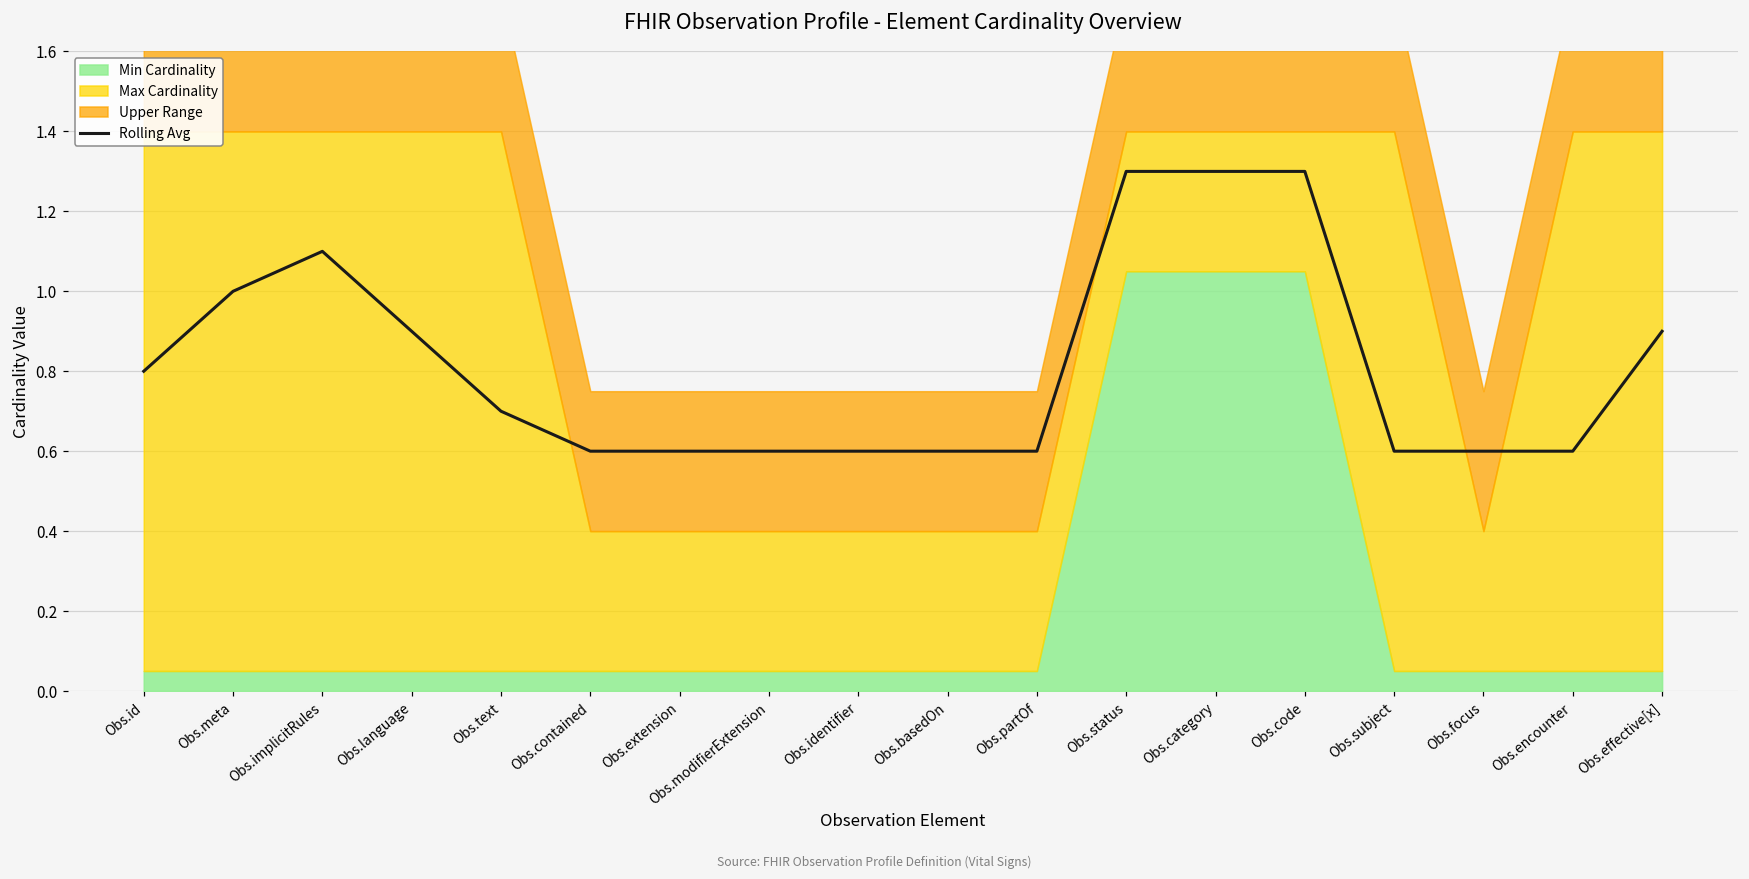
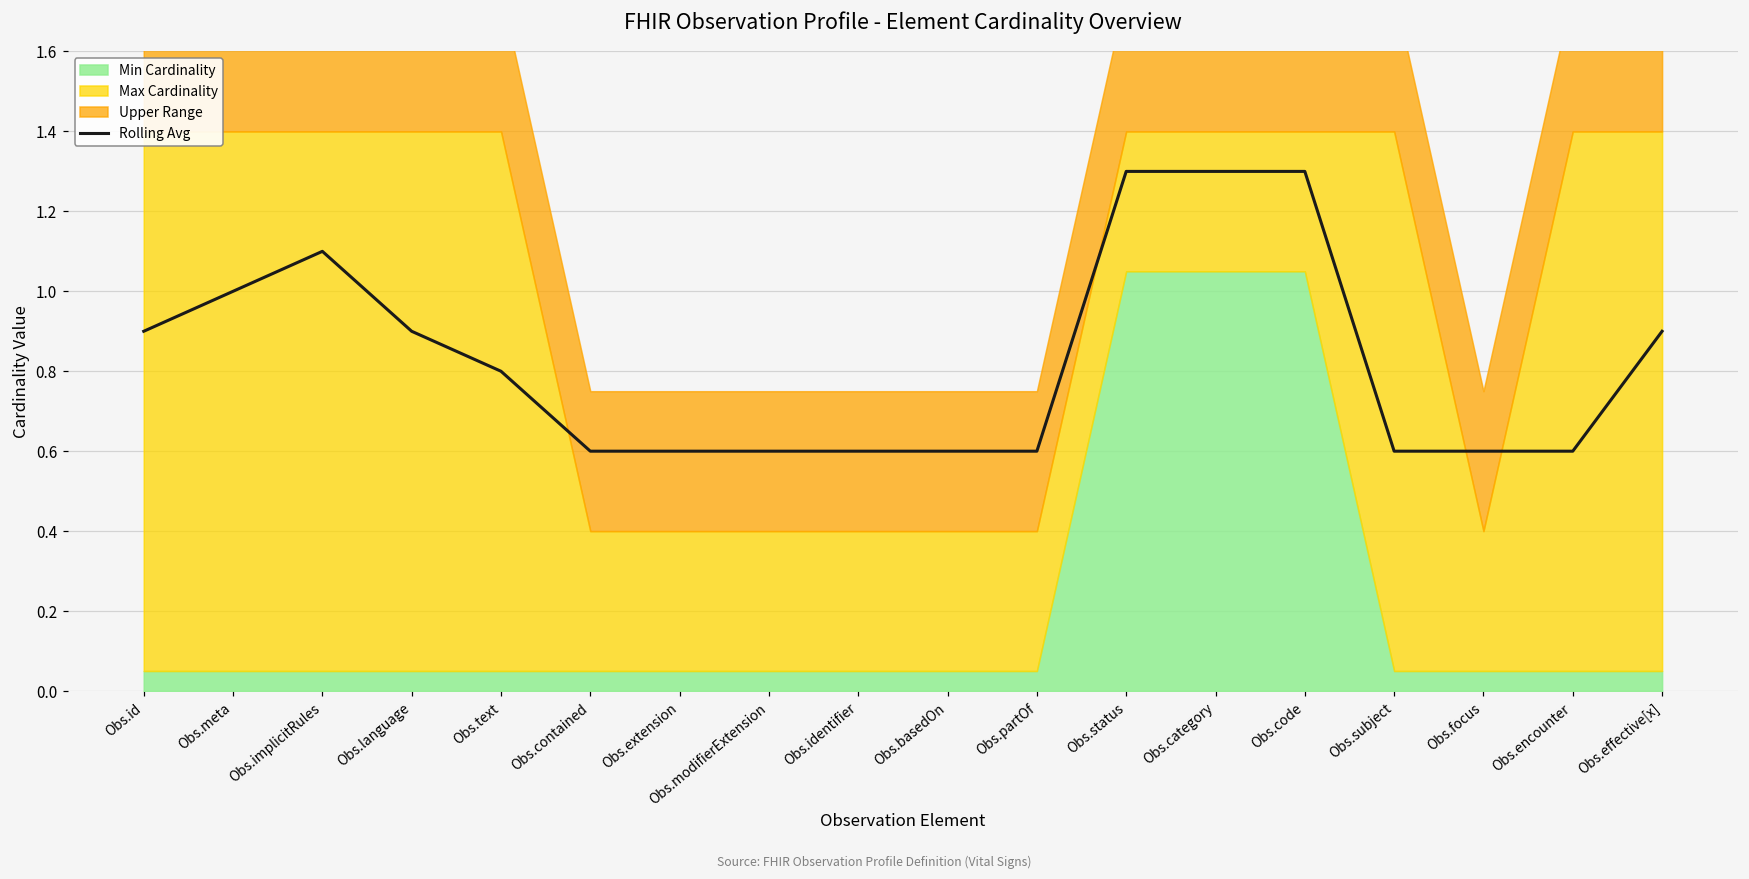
  {
    "Rolling Avg": {
-     "Obs.id": 0.80,
+     "Obs.id": 0.90,
      "Obs.meta": 1.00,
      "Obs.implicitRules": 1.10,
      "Obs.language": 0.90,
-     "Obs.text": 0.70,
+     "Obs.text": 0.80,
      "Obs.contained": 0.60,
      "Obs.extension": 0.60,
      "Obs.modifierExtension": 0.60,
      "Obs.identifier": 0.60,
      "Obs.basedOn": 0.60,
      "Obs.partOf": 0.60,
      "Obs.status": 1.30,
      "Obs.category": 1.30,
      "Obs.code": 1.30,
      "Obs.subject": 0.60,
      "Obs.focus": 0.60,
      "Obs.encounter": 0.60,
      "Obs.effective[x]": 0.90
    },
    "Min Cardinality": {
      "Obs.id": 0.05,
      "Obs.meta": 0.05,
      "Obs.implicitRules": 0.05,
      "Obs.language": 0.05,
      "Obs.text": 0.05,
      "Obs.contained": 0.05,
      "Obs.extension": 0.05,
      "Obs.modifierExtension": 0.05,
      "Obs.identifier": 0.05,
      "Obs.basedOn": 0.05,
      "Obs.partOf": 0.05,
      "Obs.status": 1.05,
      "Obs.category": 1.05,
      "Obs.code": 1.05,
      "Obs.subject": 0.05,
      "Obs.focus": 0.05,
      "Obs.encounter": 0.05,
      "Obs.effective[x]": 0.05
    }
  }
